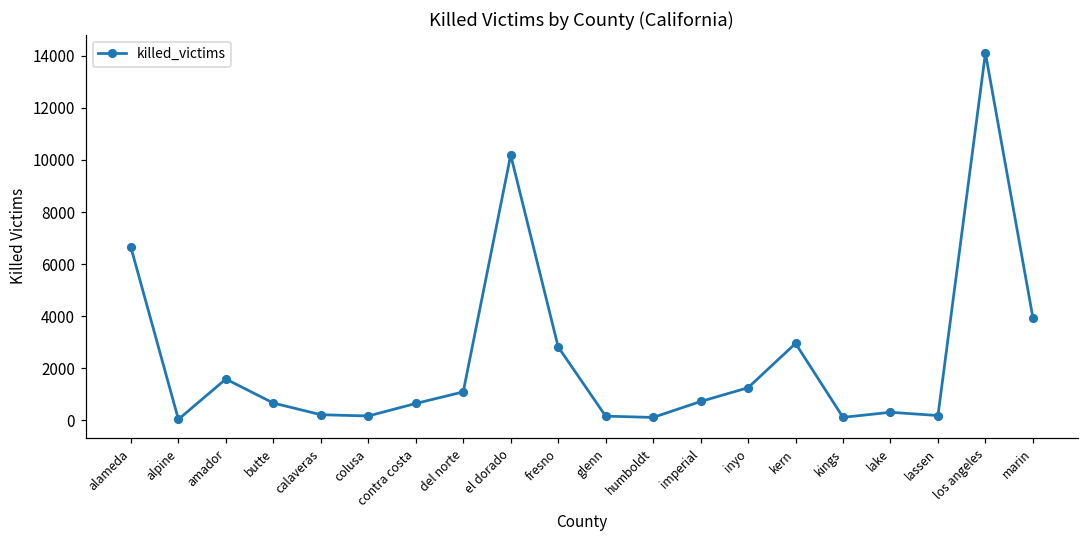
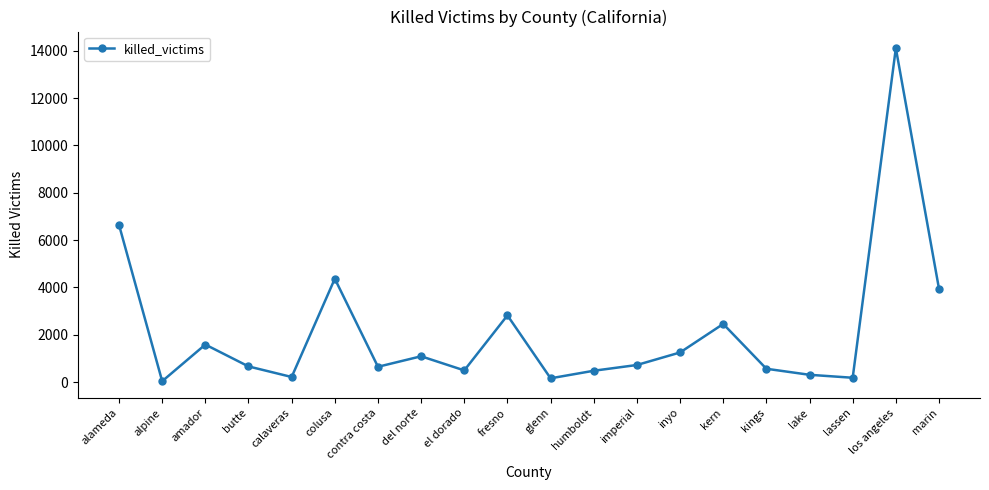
  {
    "alameda": 6600,
    "alpine": 0,
    "amador": 1600,
    "butte": 700,
    "calaveras": 200,
-   "colusa": 200,
+   "colusa": 4400,
    "contra costa": 700,
    "del norte": 1100,
-   "el dorado": 10200,
+   "el dorado": 500,
    "fresno": 2800,
    "glenn": 200,
-   "humboldt": 100,
+   "humboldt": 500,
    "imperial": 700,
    "inyo": 1300,
-   "kern": 3000,
-   "kings": 100,
+   "kern": 2500,
+   "kings": 600,
    "lake": 300,
    "lassen": 200,
    "los angeles": 14100,
    "marin": 3900
  }
